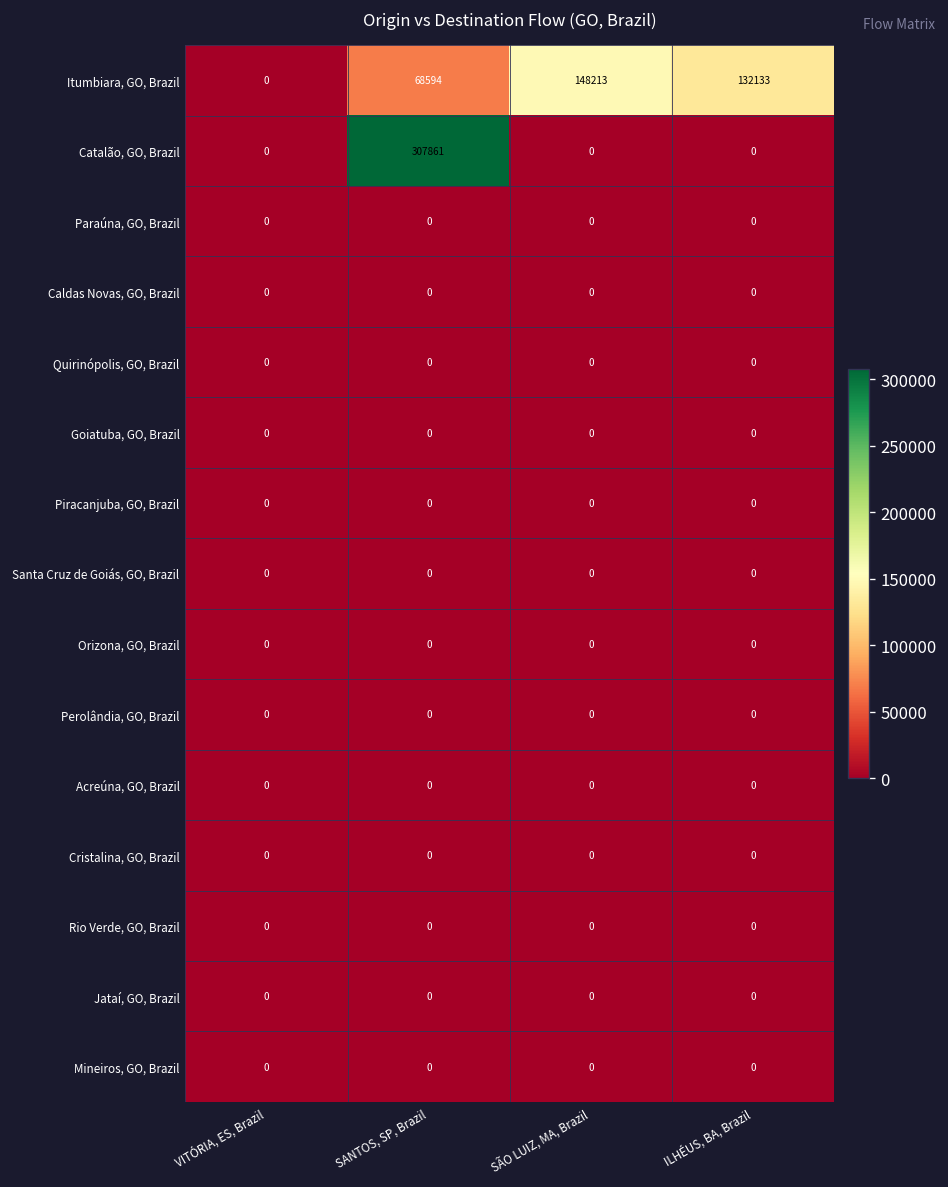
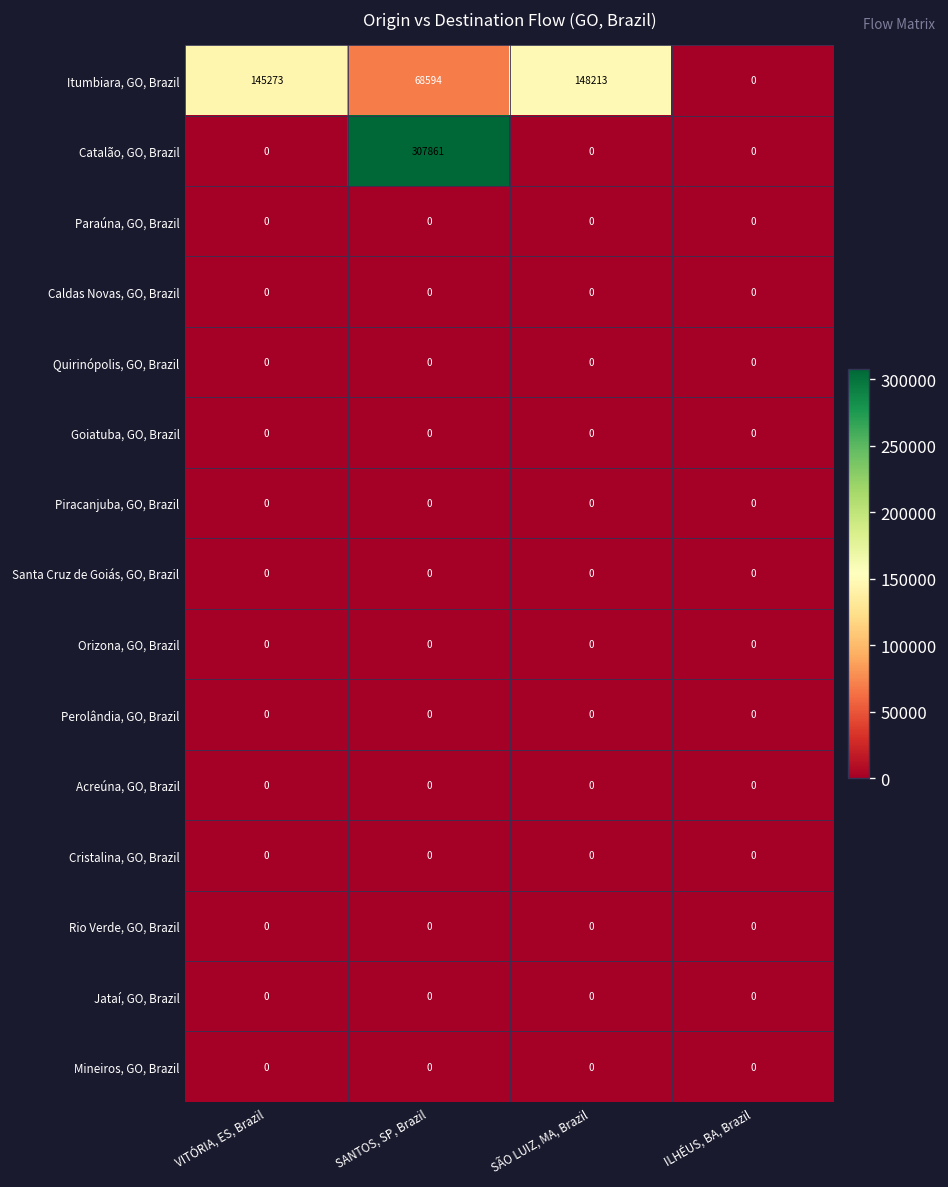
  {
    "Itumbiara, GO, Brazil": {
-     "VITÓRIA, ES, Brazil": 0,
+     "VITÓRIA, ES, Brazil": 145273,
      "SANTOS, SP, Brazil": 68594,
      "SÃO LUIZ, MA, Brazil": 148213,
-     "ILHÉUS, BA, Brazil": 132133
+     "ILHÉUS, BA, Brazil": 0
    },
    "Catalão, GO, Brazil": {
      "VITÓRIA, ES, Brazil": 0,
      "SANTOS, SP, Brazil": 307861,
      "SÃO LUIZ, MA, Brazil": 0,
      "ILHÉUS, BA, Brazil": 0
    },
    "Paraúna, GO, Brazil": {
      "VITÓRIA, ES, Brazil": 0,
      "SANTOS, SP, Brazil": 0,
      "SÃO LUIZ, MA, Brazil": 0,
      "ILHÉUS, BA, Brazil": 0
    },
    "Caldas Novas, GO, Brazil": {
      "VITÓRIA, ES, Brazil": 0,
      "SANTOS, SP, Brazil": 0,
      "SÃO LUIZ, MA, Brazil": 0,
      "ILHÉUS, BA, Brazil": 0
    },
    "Quirinópolis, GO, Brazil": {
      "VITÓRIA, ES, Brazil": 0,
      "SANTOS, SP, Brazil": 0,
      "SÃO LUIZ, MA, Brazil": 0,
      "ILHÉUS, BA, Brazil": 0
    },
    "Goiatuba, GO, Brazil": {
      "VITÓRIA, ES, Brazil": 0,
      "SANTOS, SP, Brazil": 0,
      "SÃO LUIZ, MA, Brazil": 0,
      "ILHÉUS, BA, Brazil": 0
    },
    "Piracanjuba, GO, Brazil": {
      "VITÓRIA, ES, Brazil": 0,
      "SANTOS, SP, Brazil": 0,
      "SÃO LUIZ, MA, Brazil": 0,
      "ILHÉUS, BA, Brazil": 0
    },
    "Santa Cruz de Goiás, GO, Brazil": {
      "VITÓRIA, ES, Brazil": 0,
      "SANTOS, SP, Brazil": 0,
      "SÃO LUIZ, MA, Brazil": 0,
      "ILHÉUS, BA, Brazil": 0
    },
    "Orizona, GO, Brazil": {
      "VITÓRIA, ES, Brazil": 0,
      "SANTOS, SP, Brazil": 0,
      "SÃO LUIZ, MA, Brazil": 0,
      "ILHÉUS, BA, Brazil": 0
    },
    "Perolândia, GO, Brazil": {
      "VITÓRIA, ES, Brazil": 0,
      "SANTOS, SP, Brazil": 0,
      "SÃO LUIZ, MA, Brazil": 0,
      "ILHÉUS, BA, Brazil": 0
    },
    "Acreúna, GO, Brazil": {
      "VITÓRIA, ES, Brazil": 0,
      "SANTOS, SP, Brazil": 0,
      "SÃO LUIZ, MA, Brazil": 0,
      "ILHÉUS, BA, Brazil": 0
    },
    "Cristalina, GO, Brazil": {
      "VITÓRIA, ES, Brazil": 0,
      "SANTOS, SP, Brazil": 0,
      "SÃO LUIZ, MA, Brazil": 0,
      "ILHÉUS, BA, Brazil": 0
    },
    "Rio Verde, GO, Brazil": {
      "VITÓRIA, ES, Brazil": 0,
      "SANTOS, SP, Brazil": 0,
      "SÃO LUIZ, MA, Brazil": 0,
      "ILHÉUS, BA, Brazil": 0
    },
    "Jataí, GO, Brazil": {
      "VITÓRIA, ES, Brazil": 0,
      "SANTOS, SP, Brazil": 0,
      "SÃO LUIZ, MA, Brazil": 0,
      "ILHÉUS, BA, Brazil": 0
    },
    "Mineiros, GO, Brazil": {
      "VITÓRIA, ES, Brazil": 0,
      "SANTOS, SP, Brazil": 0,
      "SÃO LUIZ, MA, Brazil": 0,
      "ILHÉUS, BA, Brazil": 0
    }
  }
